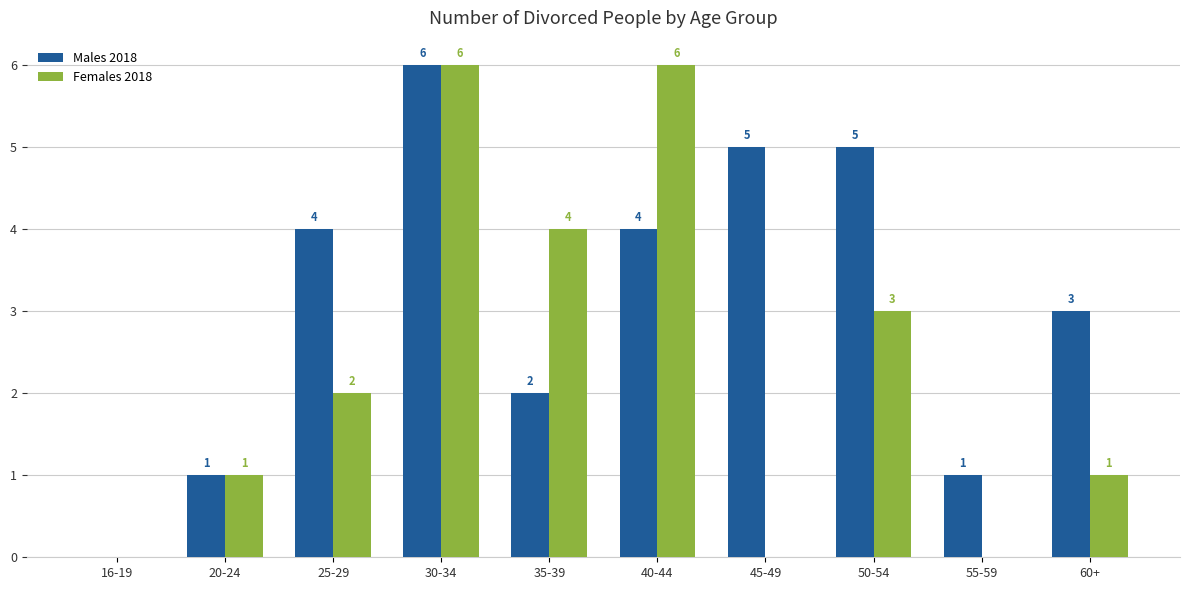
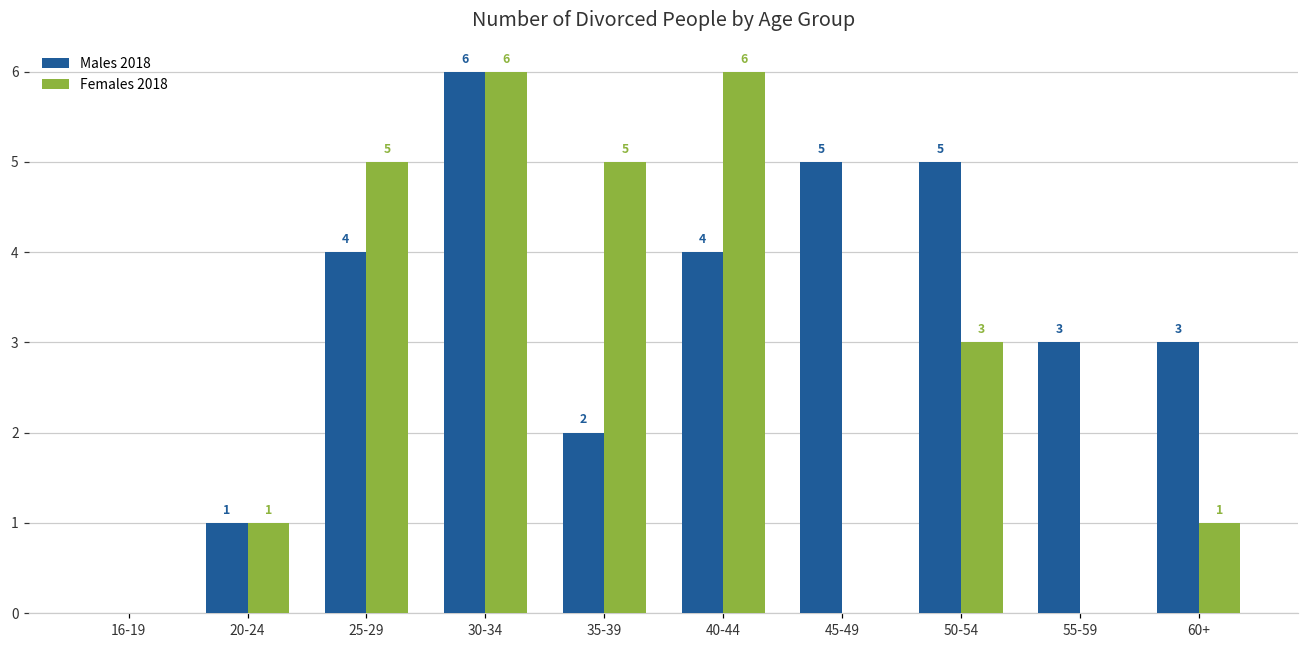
  {
    "Males 2018": {
      "20-24": 1,
      "25-29": 4,
      "30-34": 6,
      "35-39": 2,
      "40-44": 4,
      "45-49": 5,
      "50-54": 5,
-     "55-59": 1,
+     "55-59": 3,
      "60+": 3
    },
    "Females 2018": {
      "20-24": 1,
-     "25-29": 2,
+     "25-29": 5,
      "30-34": 6,
-     "35-39": 4,
+     "35-39": 5,
      "40-44": 6,
      "50-54": 3,
      "60+": 1
    }
  }
